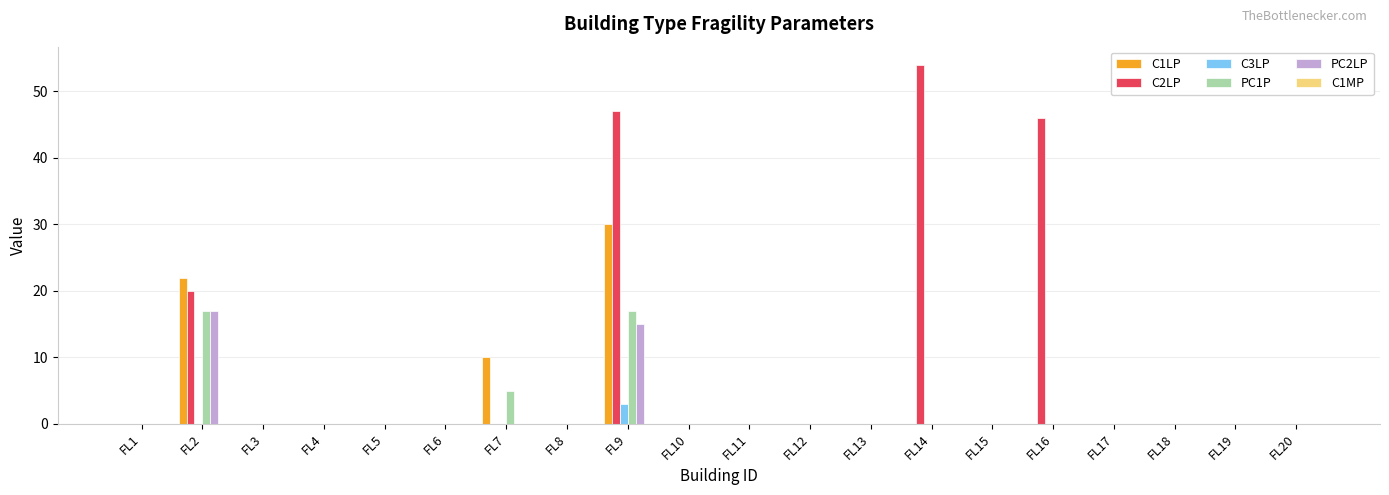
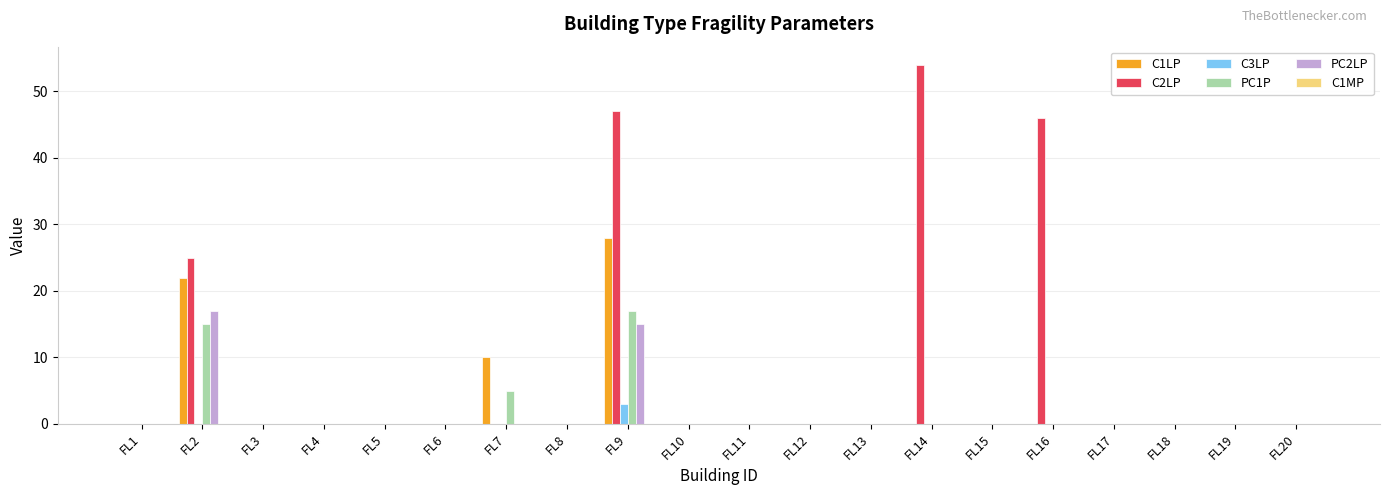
  {
    "C1LP": {
      "FL1": 0,
      "FL2": 22,
      "FL3": 0,
      "FL4": 0,
      "FL5": 0,
      "FL6": 0,
      "FL7": 10,
      "FL8": 0,
-     "FL9": 30,
+     "FL9": 28,
      "FL10": 0,
      "FL11": 0,
      "FL12": 0,
      "FL13": 0,
      "FL14": 0,
      "FL15": 0,
      "FL16": 0,
      "FL17": 0,
      "FL18": 0,
      "FL19": 0,
      "FL20": 0
    },
    "C2LP": {
      "FL1": 0,
-     "FL2": 20,
+     "FL2": 25,
      "FL3": 0,
      "FL4": 0,
      "FL5": 0,
      "FL6": 0,
      "FL7": 0,
      "FL8": 0,
      "FL9": 47,
      "FL10": 0,
      "FL11": 0,
      "FL12": 0,
      "FL13": 0,
      "FL14": 54,
      "FL15": 0,
      "FL16": 46,
      "FL17": 0,
      "FL18": 0,
      "FL19": 0,
      "FL20": 0
    },
    "C3LP": {
      "FL1": 0,
      "FL2": 0,
      "FL3": 0,
      "FL4": 0,
      "FL5": 0,
      "FL6": 0,
      "FL7": 0,
      "FL8": 0,
      "FL9": 3,
      "FL10": 0,
      "FL11": 0,
      "FL12": 0,
      "FL13": 0,
      "FL14": 0,
      "FL15": 0,
      "FL16": 0,
      "FL17": 0,
      "FL18": 0,
      "FL19": 0,
      "FL20": 0
    },
    "PC1P": {
      "FL1": 0,
-     "FL2": 17,
+     "FL2": 15,
      "FL3": 0,
      "FL4": 0,
      "FL5": 0,
      "FL6": 0,
      "FL7": 5,
      "FL8": 0,
      "FL9": 17,
      "FL10": 0,
      "FL11": 0,
      "FL12": 0,
      "FL13": 0,
      "FL14": 0,
      "FL15": 0,
      "FL16": 0,
      "FL17": 0,
      "FL18": 0,
      "FL19": 0,
      "FL20": 0
    },
    "PC2LP": {
      "FL1": 0,
      "FL2": 17,
      "FL3": 0,
      "FL4": 0,
      "FL5": 0,
      "FL6": 0,
      "FL7": 0,
      "FL8": 0,
      "FL9": 15,
      "FL10": 0,
      "FL11": 0,
      "FL12": 0,
      "FL13": 0,
      "FL14": 0,
      "FL15": 0,
      "FL16": 0,
      "FL17": 0,
      "FL18": 0,
      "FL19": 0,
      "FL20": 0
    },
    "C1MP": {
      "FL1": 0,
      "FL2": 0,
      "FL3": 0,
      "FL4": 0,
      "FL5": 0,
      "FL6": 0,
      "FL7": 0,
      "FL8": 0,
      "FL9": 0,
      "FL10": 0,
      "FL11": 0,
      "FL12": 0,
      "FL13": 0,
      "FL14": 0,
      "FL15": 0,
      "FL16": 0,
      "FL17": 0,
      "FL18": 0,
      "FL19": 0,
      "FL20": 0
    }
  }
